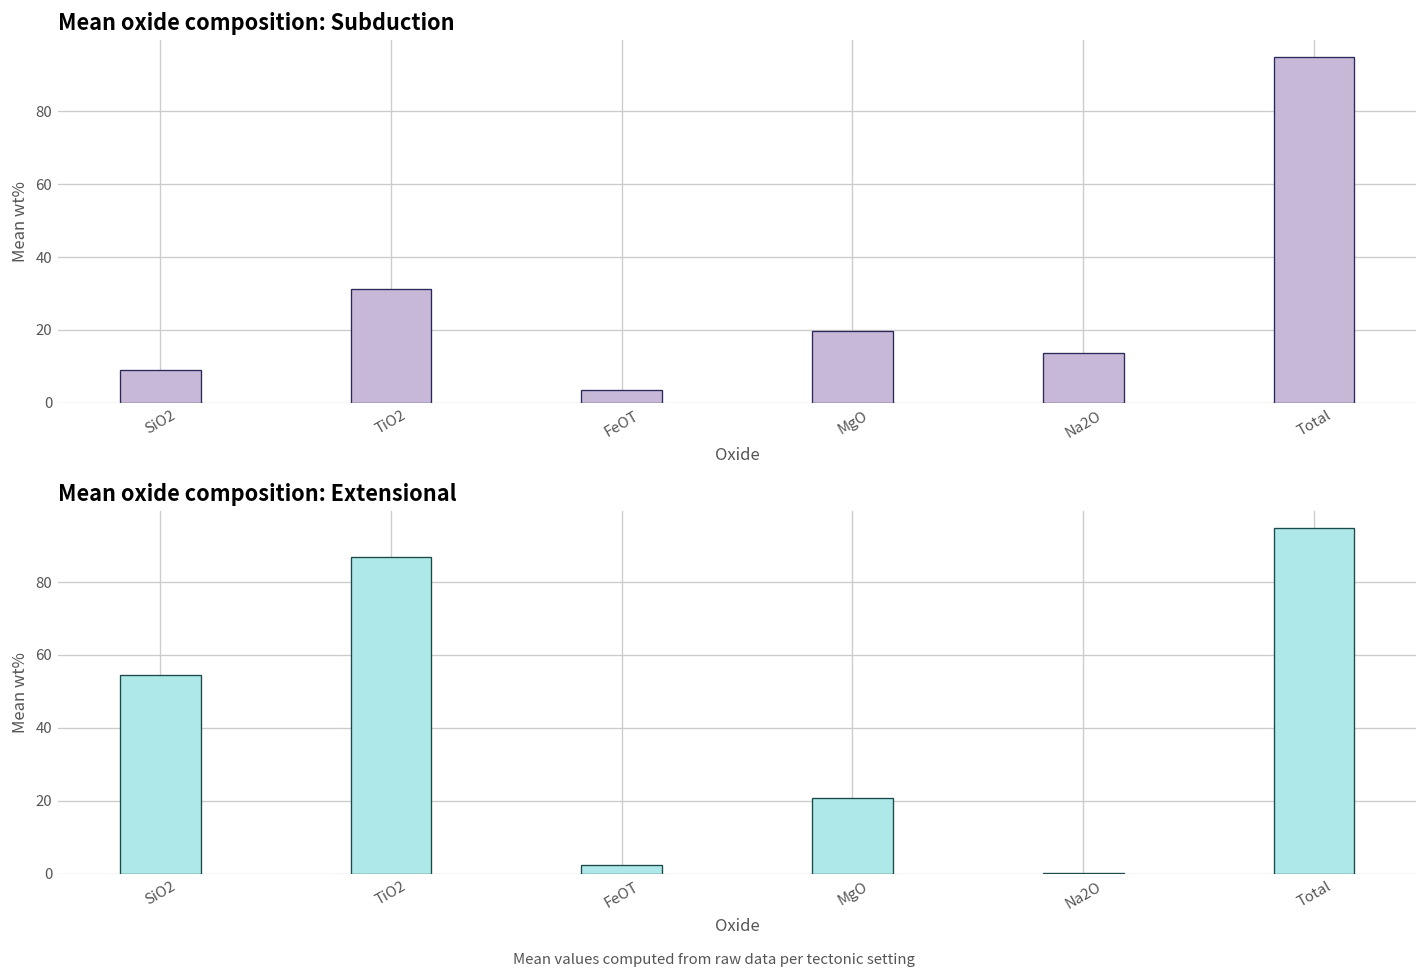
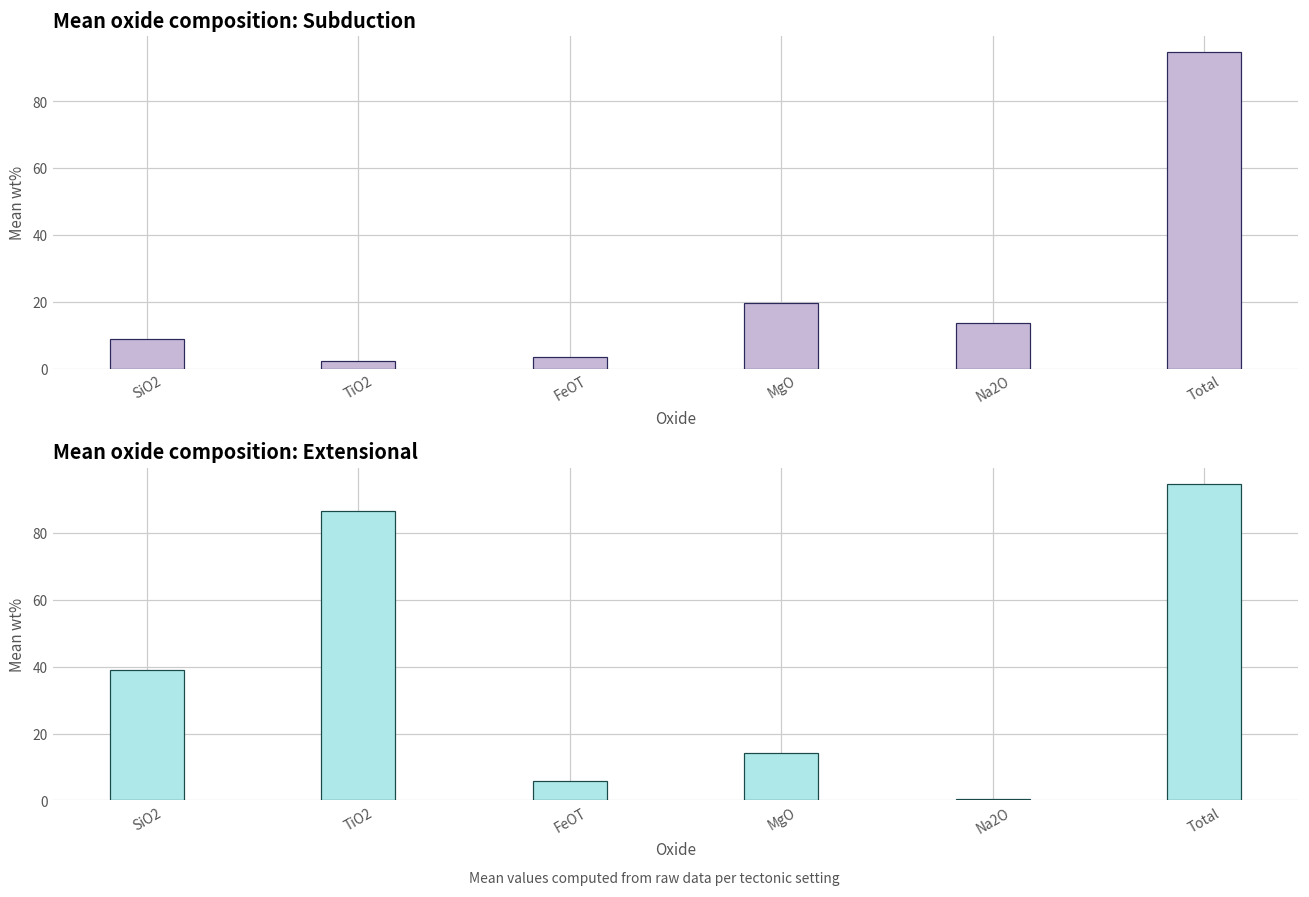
  {
    "Mean oxide composition: Subduction": {
      "SiO2": 9,
-     "TiO2": 31,
+     "TiO2": 2,
      "FeOT": 4,
      "MgO": 20,
      "Na2O": 14,
      "Total": 95
    },
    "Mean oxide composition: Extensional": {
-     "SiO2": 54,
+     "SiO2": 39,
      "TiO2": 87,
-     "FeOT": 2,
-     "MgO": 21,
+     "FeOT": 6,
+     "MgO": 14,
      "Total": 95
    }
  }
